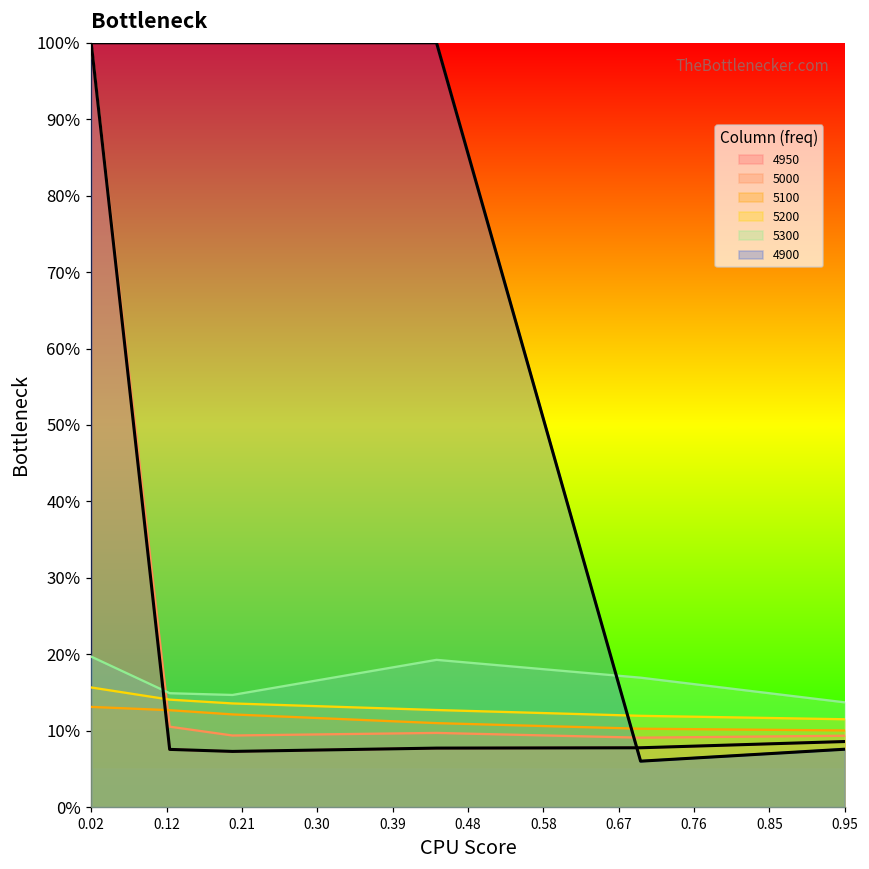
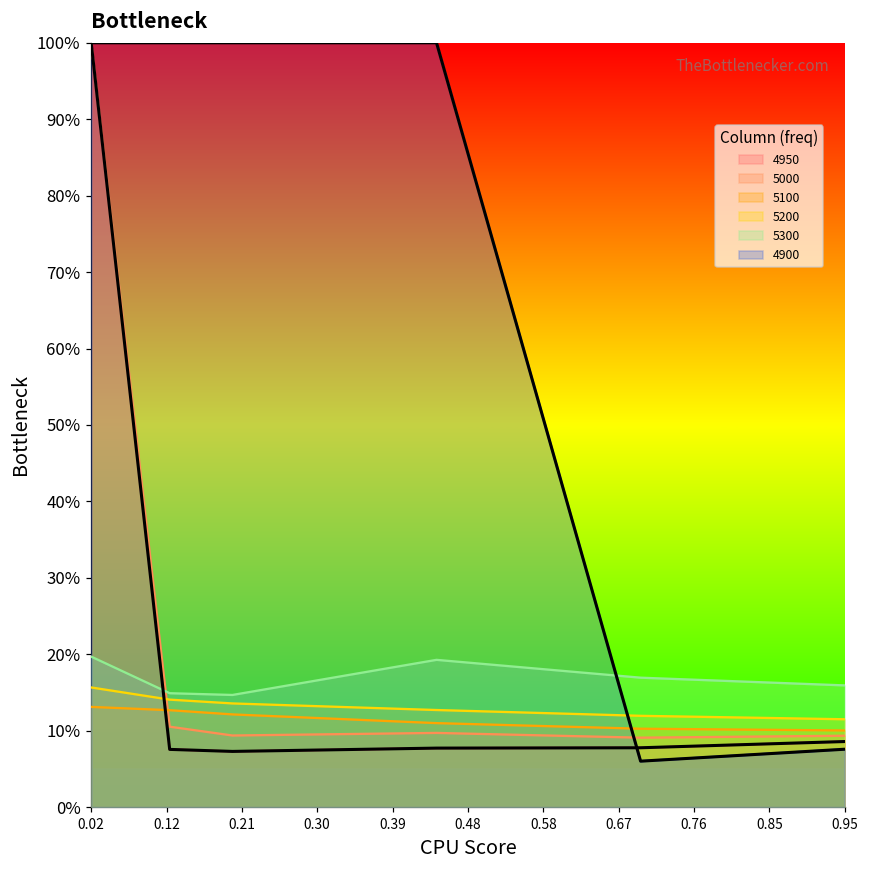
  {
    "5300": {
      "0.02": "20%",
-     "0.95": "14%"
+     "0.95": "16%"
    },
    "4900": {
      "0.95": "8%"
    }
  }
